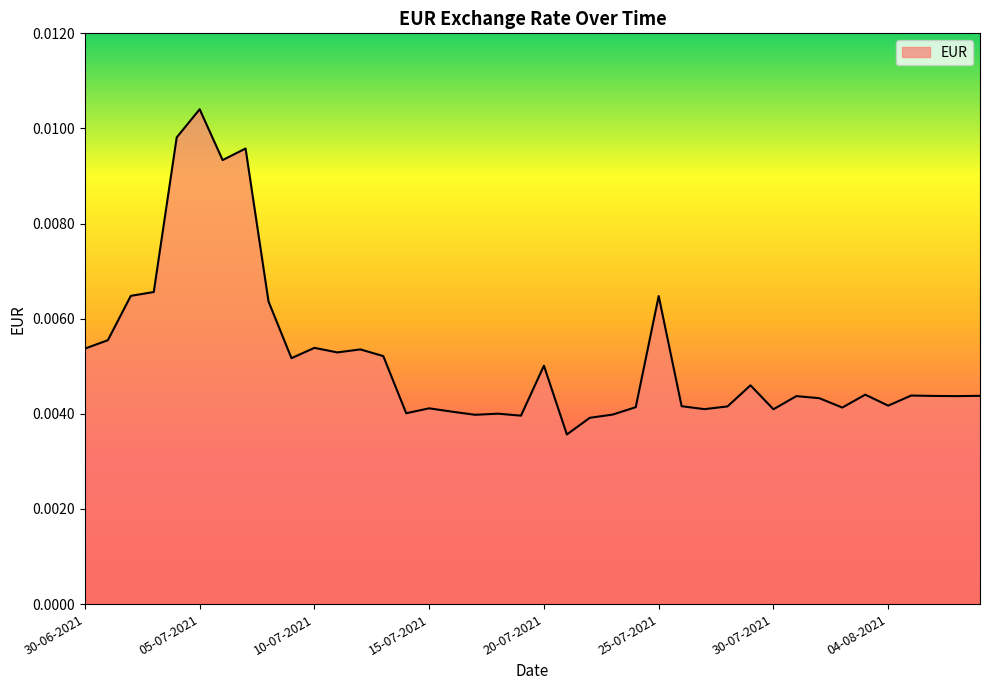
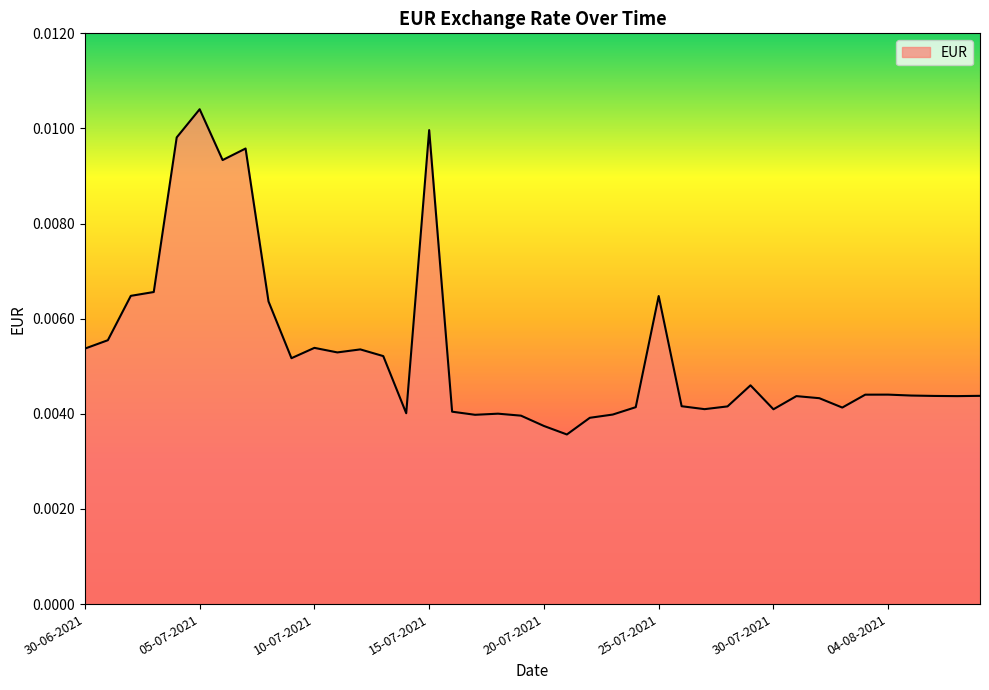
  {
    "30-06-2021": 0.0054,
    "05-07-2021": 0.0104,
    "10-07-2021": 0.0054,
-   "15-07-2021": 0.0041,
-   "20-07-2021": 0.0050,
+   "15-07-2021": 0.0100,
+   "20-07-2021": 0.0037,
    "25-07-2021": 0.0065,
    "30-07-2021": 0.0041,
-   "04-08-2021": 0.0042
+   "04-08-2021": 0.0044
  }
